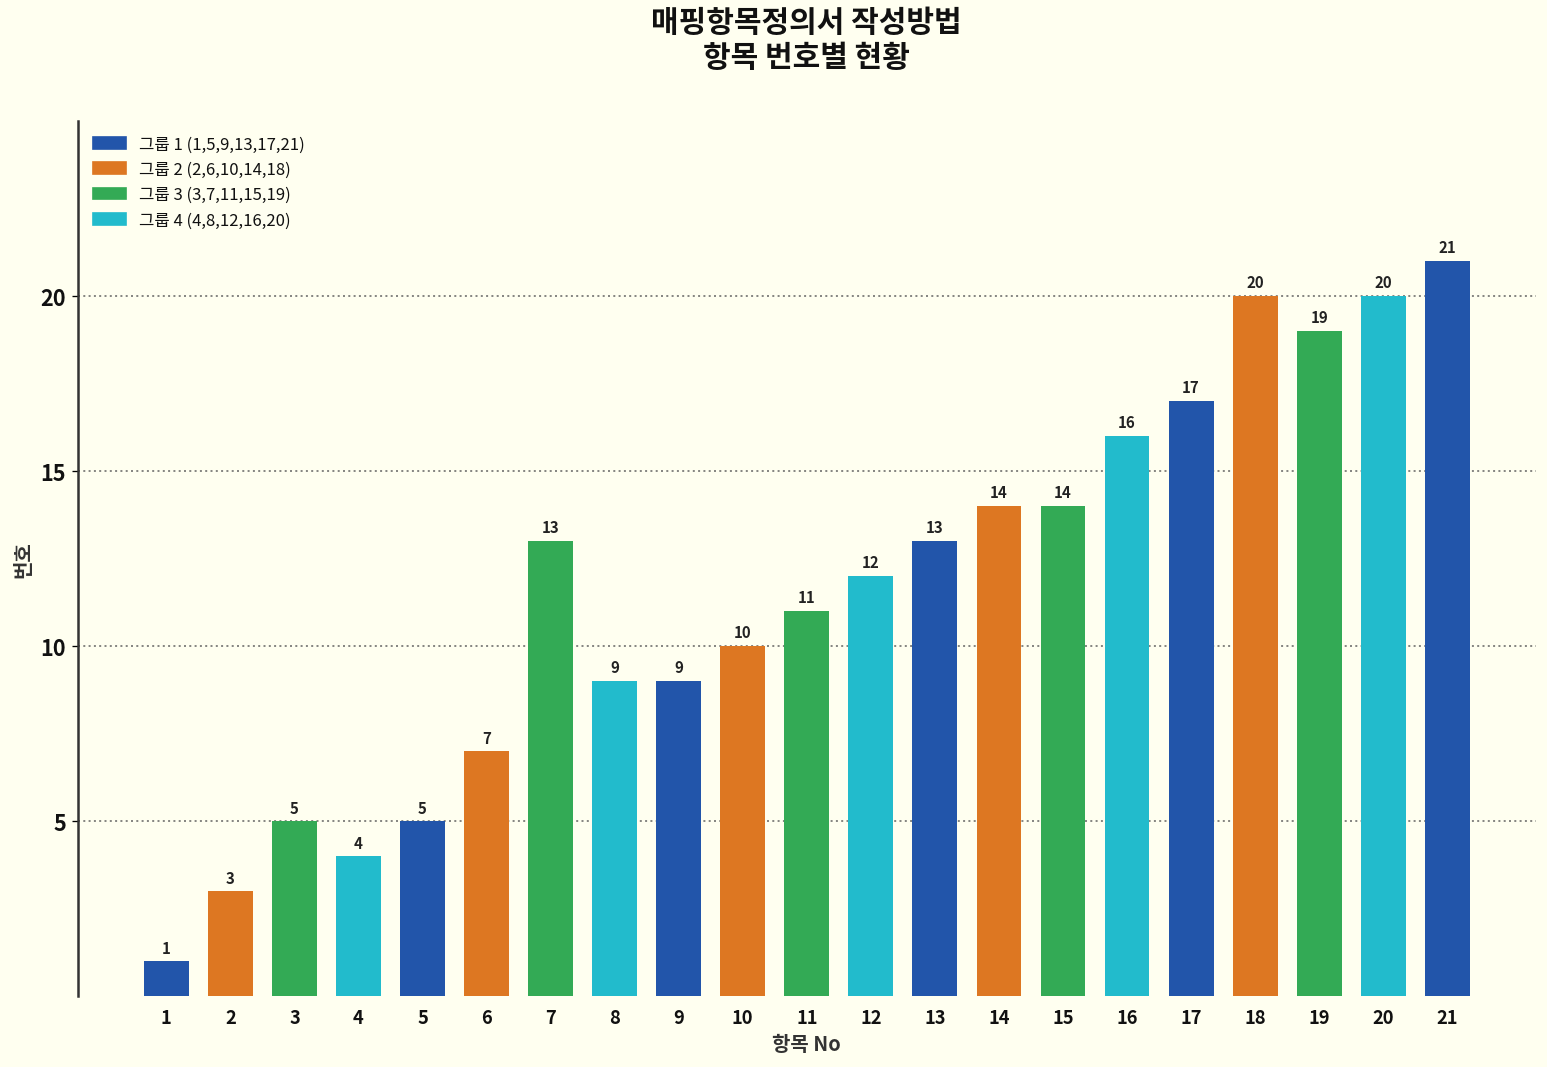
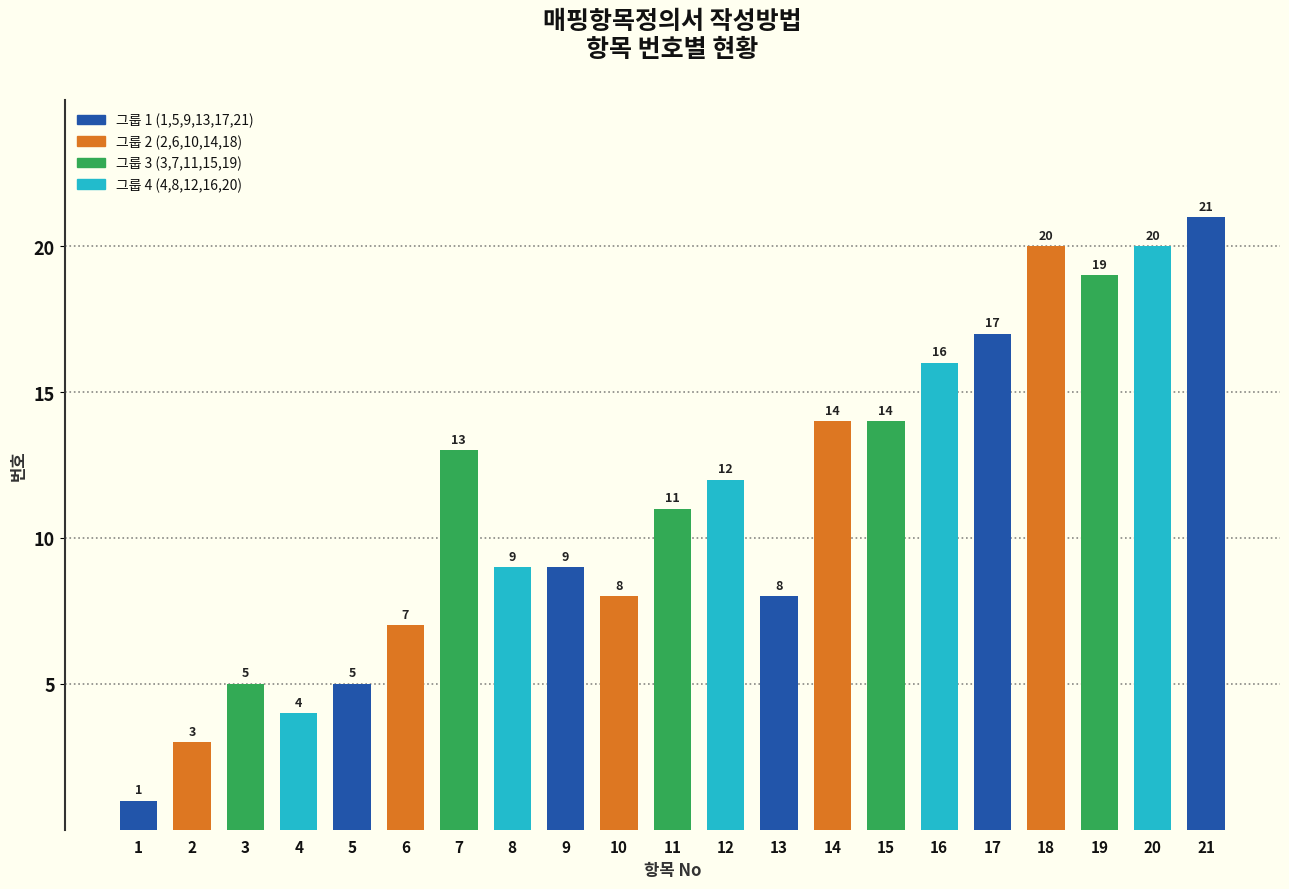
  {
    "1": 1,
    "2": 3,
    "3": 5,
    "4": 4,
    "5": 5,
    "6": 7,
    "7": 13,
    "8": 9,
    "9": 9,
-   "10": 10,
+   "10": 8,
    "11": 11,
    "12": 12,
-   "13": 13,
+   "13": 8,
    "14": 14,
    "15": 14,
    "16": 16,
    "17": 17,
    "18": 20,
    "19": 19,
    "20": 20,
    "21": 21
  }
